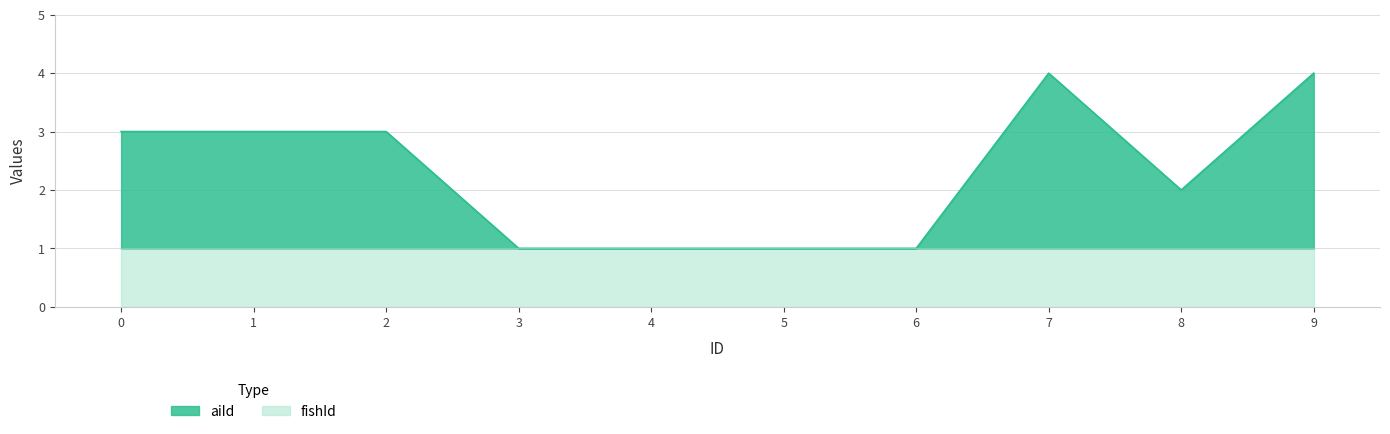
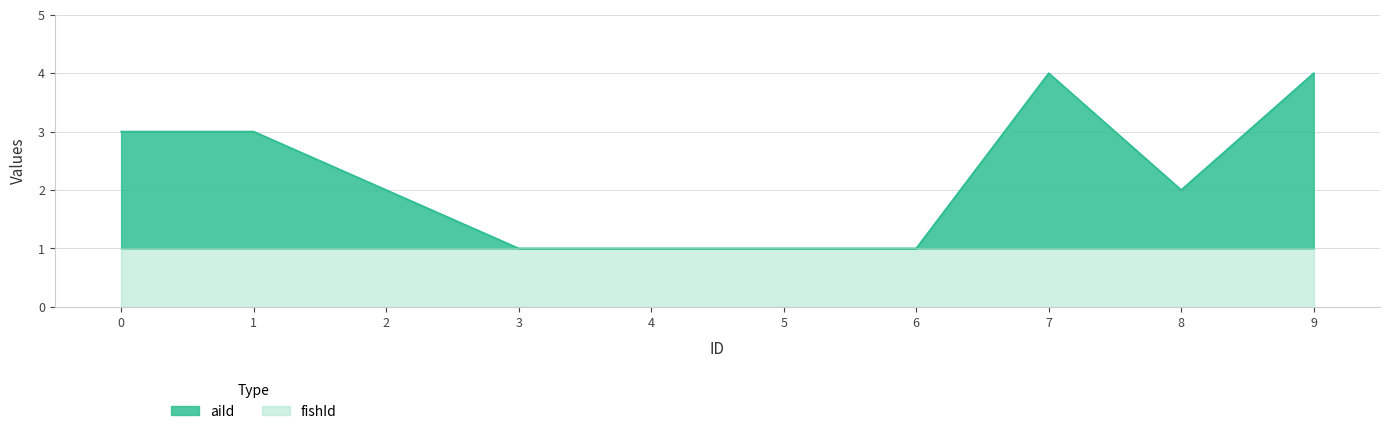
  {
    "aiId": {
      "0": 3,
      "1": 3,
-     "2": 2,
+     "2": 1,
      "7": 4,
      "8": 2,
      "9": 4
    },
    "fishId": {
      "0": 1,
      "1": 1,
      "2": 1,
      "7": 1,
      "8": 1,
      "9": 1
    }
  }
